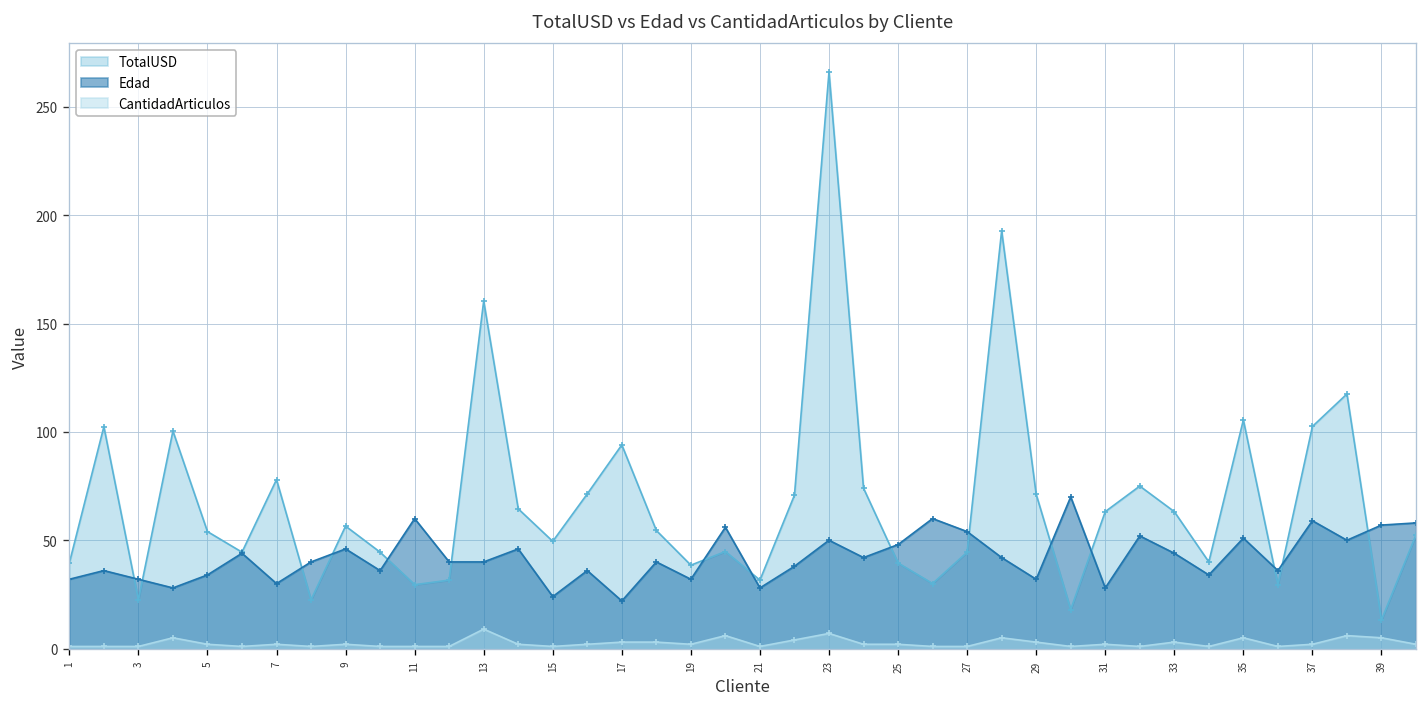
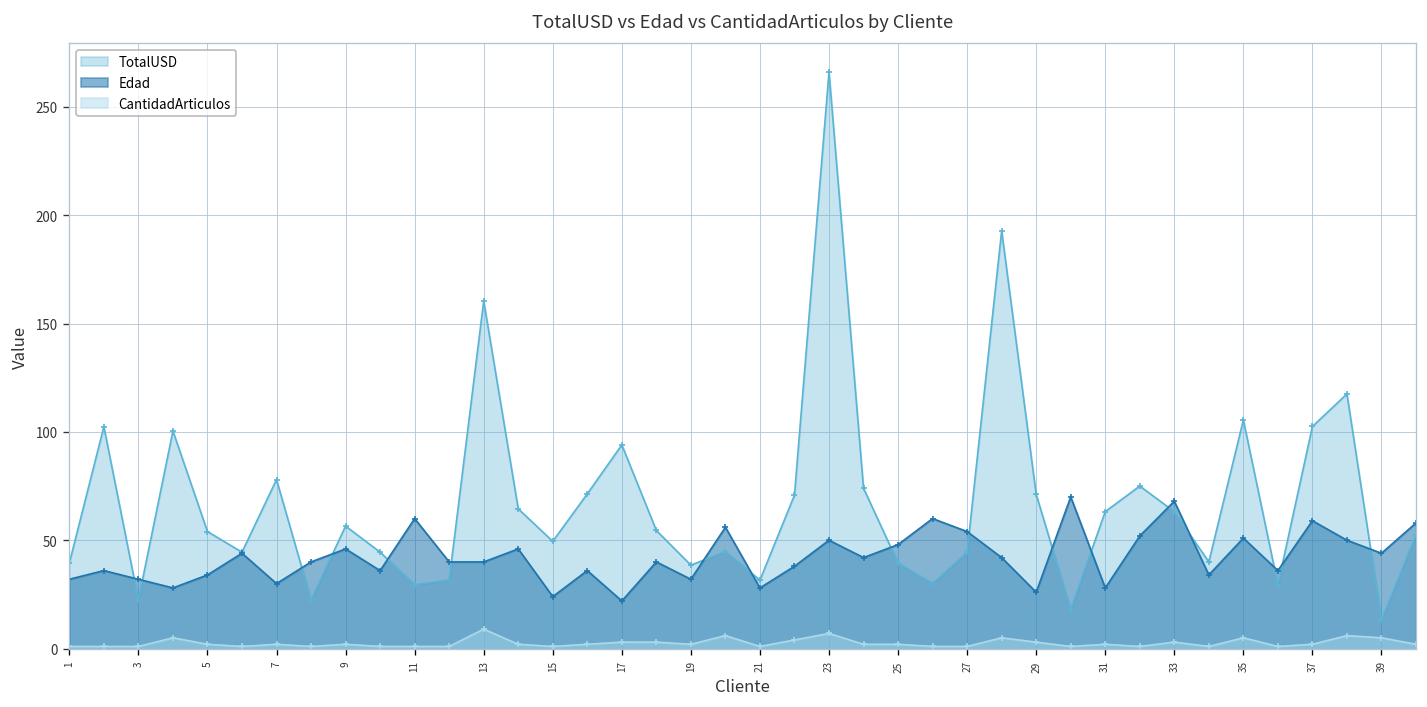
  {
    "Edad": {
      "1": 32,
      "3": 32,
      "5": 34,
      "7": 30,
      "9": 46,
      "11": 60,
      "13": 40,
      "15": 24,
      "17": 22,
      "19": 32,
      "21": 28,
      "23": 50,
      "25": 48,
      "27": 54,
-     "29": 32,
+     "29": 26,
      "31": 28,
-     "33": 44,
+     "33": 68,
      "35": 51,
      "37": 59,
-     "39": 57
+     "39": 44
    }
  }
